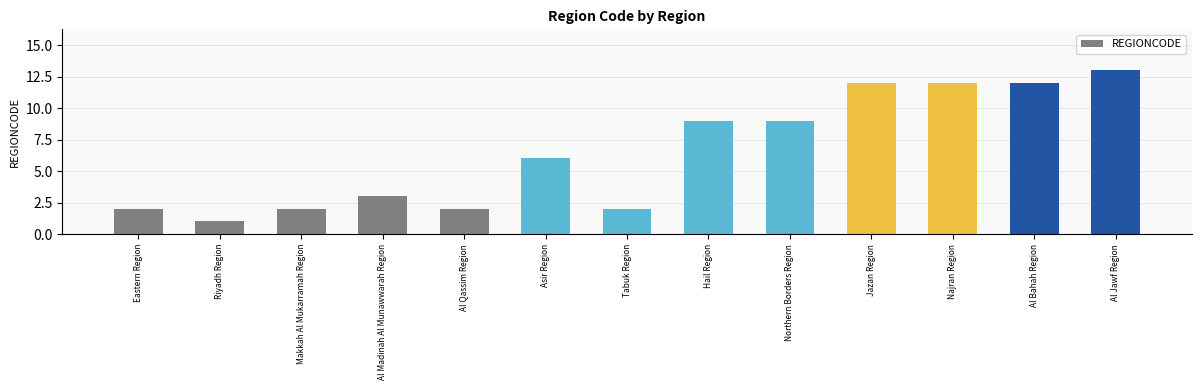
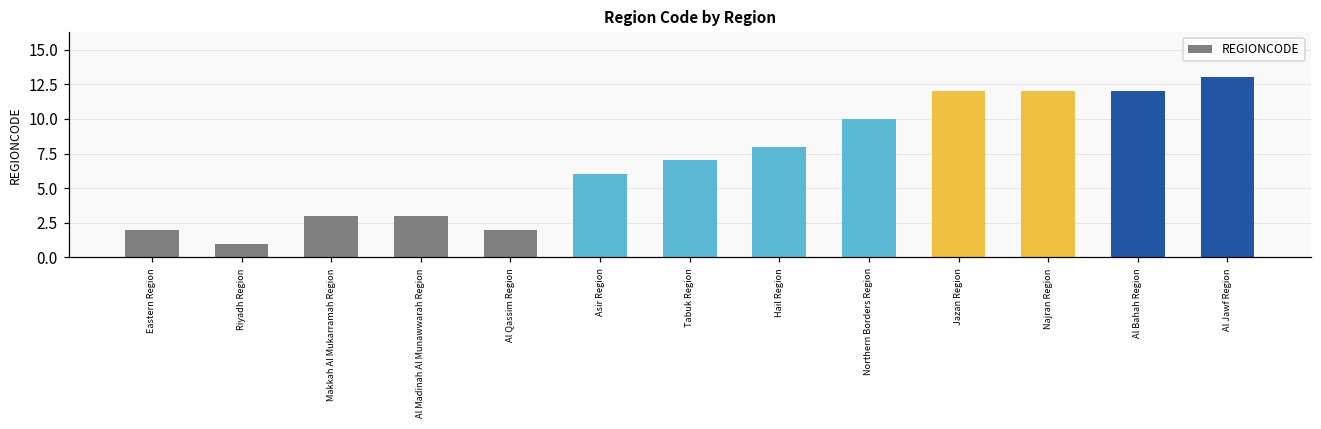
  {
    "Eastern Region": 2,
    "Riyadh Region": 1,
-   "Makkah Al Mukarramah Region": 2,
+   "Makkah Al Mukarramah Region": 3,
    "Al Madinah Al Munawwarah Region": 3,
    "Al Qassim Region": 2,
    "Asir Region": 6,
-   "Tabuk Region": 2,
-   "Hail Region": 9,
-   "Northern Borders Region": 9,
+   "Tabuk Region": 7,
+   "Hail Region": 8,
+   "Northern Borders Region": 10,
    "Jazan Region": 12,
    "Najran Region": 12,
    "Al Bahah Region": 12,
    "Al Jawf Region": 13
  }
